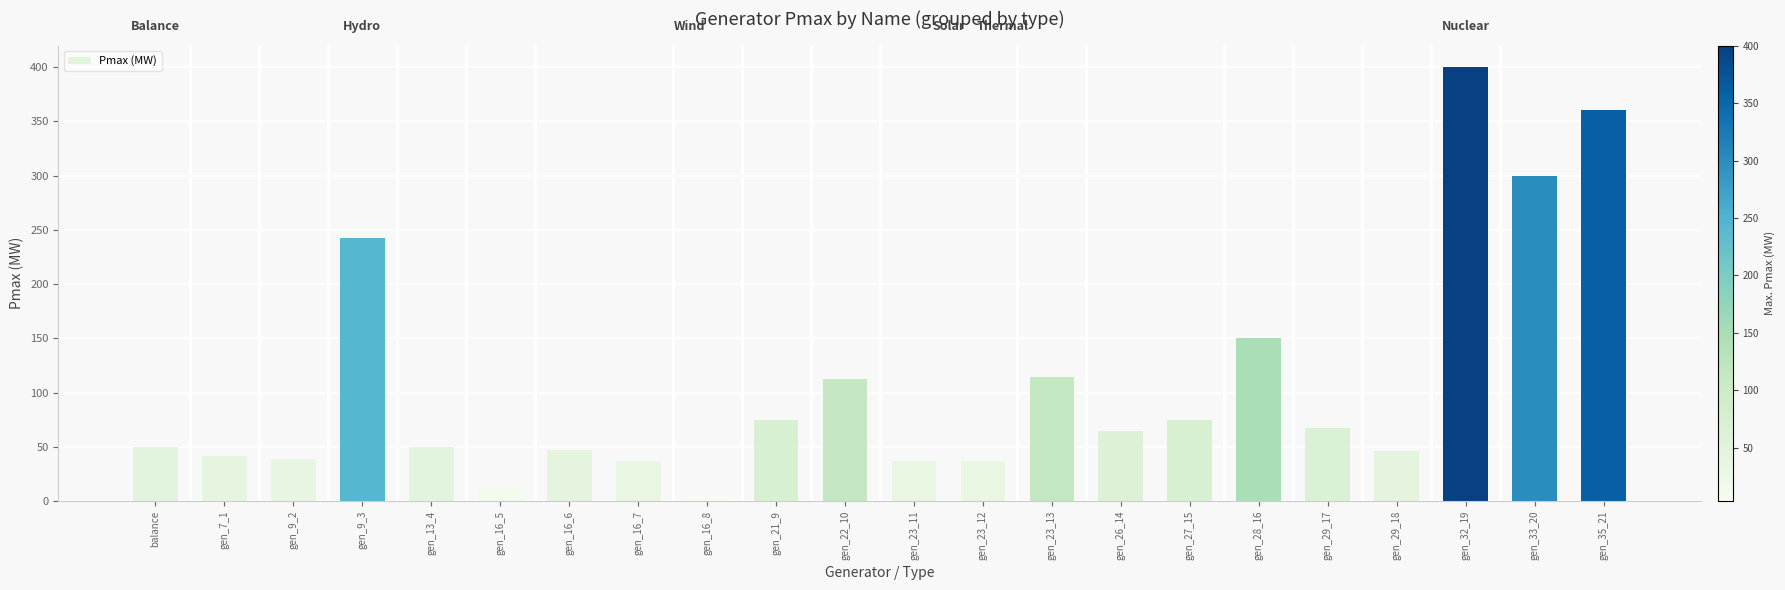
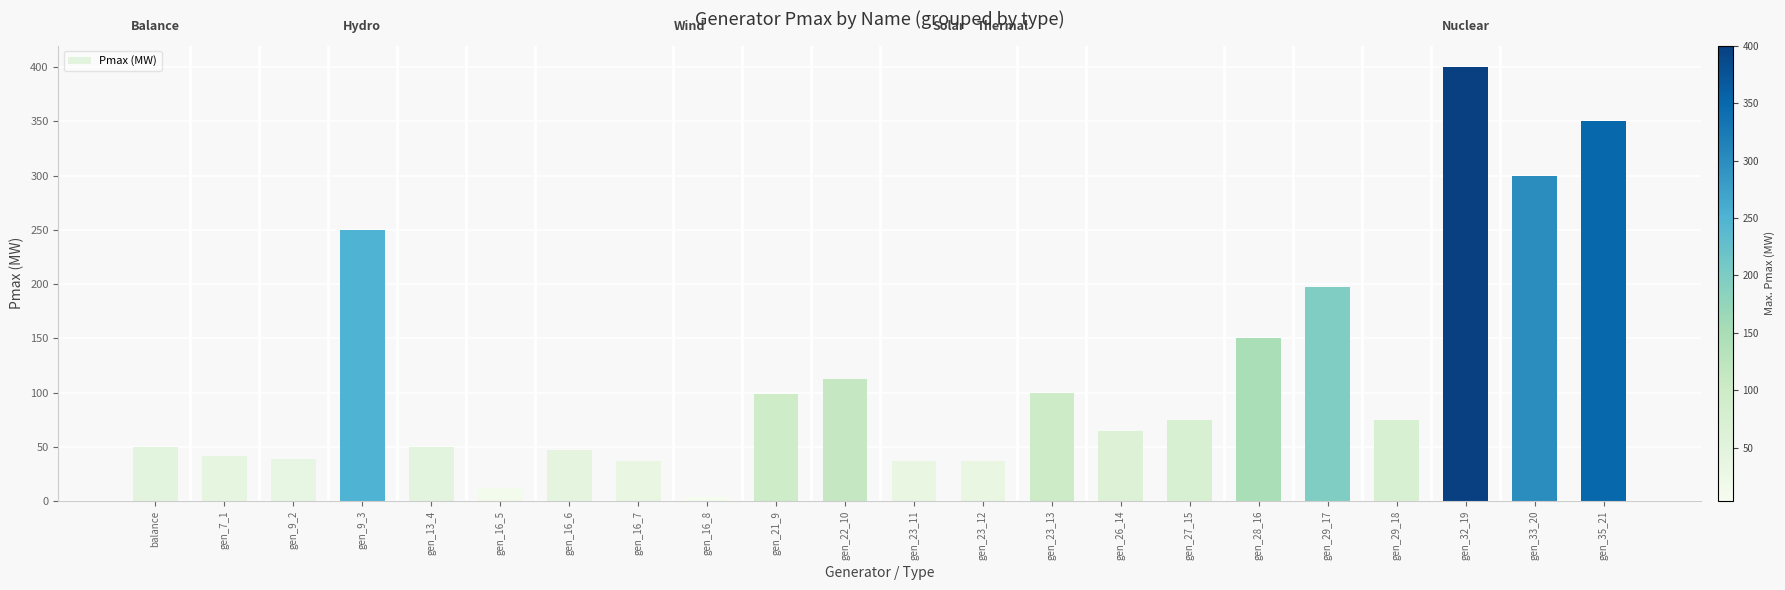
  {
    "balance": 50,
    "gen_7_1": 42,
    "gen_9_2": 39,
-   "gen_9_3": 243,
+   "gen_9_3": 250,
    "gen_13_4": 50,
    "gen_16_5": 12,
    "gen_16_6": 47,
    "gen_16_7": 37,
    "gen_16_8": 4,
-   "gen_21_9": 75,
+   "gen_21_9": 99,
    "gen_22_10": 112,
    "gen_23_11": 37,
    "gen_23_12": 37,
-   "gen_23_13": 114,
+   "gen_23_13": 100,
    "gen_26_14": 65,
    "gen_27_15": 75,
    "gen_28_16": 150,
-   "gen_29_17": 67,
-   "gen_29_18": 46,
+   "gen_29_17": 198,
+   "gen_29_18": 75,
    "gen_32_19": 400,
    "gen_33_20": 300,
-   "gen_35_21": 361
+   "gen_35_21": 350
  }
